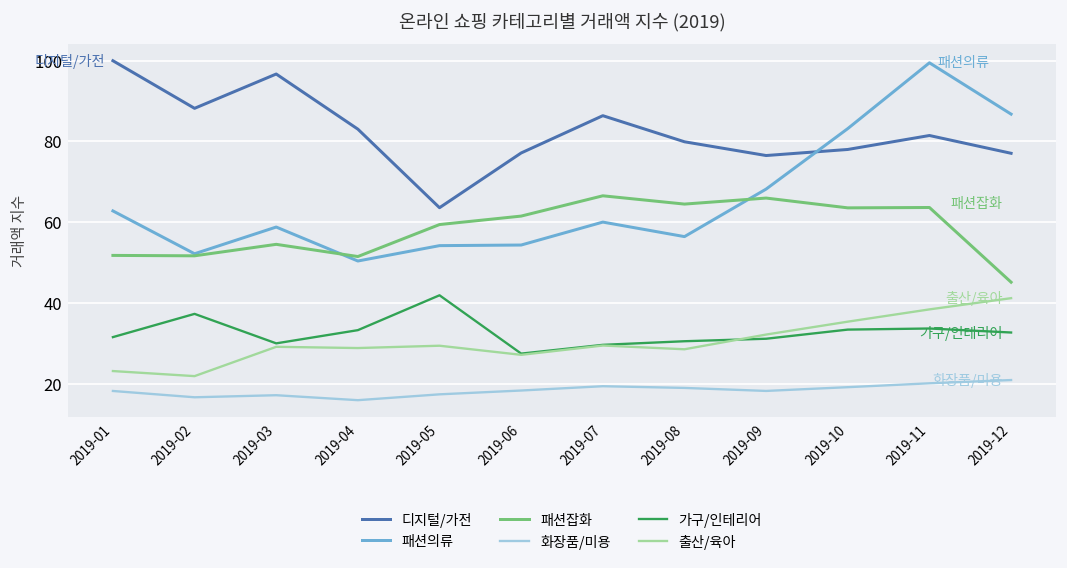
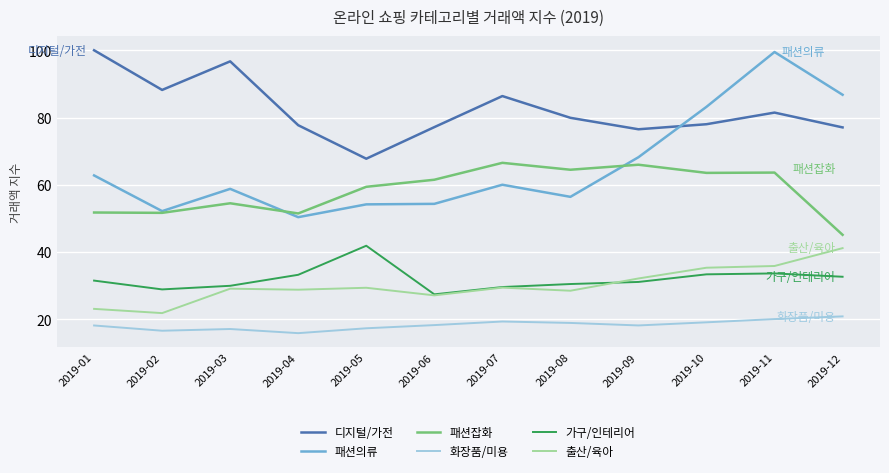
  {
    "디지털/가전": {
      "2019-01": 100,
      "2019-02": 88,
      "2019-03": 97,
-     "2019-04": 83,
-     "2019-05": 64,
+     "2019-04": 78,
+     "2019-05": 68,
      "2019-06": 77,
      "2019-07": 86,
      "2019-08": 80,
      "2019-09": 77,
      "2019-10": 78,
      "2019-11": 81,
      "2019-12": 77
    },
    "패션잡화": {
      "2019-01": 52,
      "2019-03": 55,
      "2019-04": 51,
      "2019-05": 59,
      "2019-06": 62,
      "2019-07": 67,
      "2019-08": 64,
      "2019-09": 66,
      "2019-10": 64,
      "2019-11": 64,
      "2019-12": 45
    },
    "가구/인테리어": {
      "2019-01": 32,
-     "2019-02": 37,
+     "2019-02": 29,
      "2019-03": 30,
      "2019-04": 33,
      "2019-05": 42,
      "2019-08": 31,
      "2019-09": 31,
      "2019-10": 33,
      "2019-11": 34,
      "2019-12": 33
    },
    "출산/육아": {
      "2019-01": 23,
      "2019-02": 22,
      "2019-03": 29,
      "2019-04": 29,
      "2019-05": 29,
      "2019-08": 29,
      "2019-09": 32,
      "2019-10": 35,
-     "2019-11": 38,
+     "2019-11": 36,
      "2019-12": 41
    }
  }
